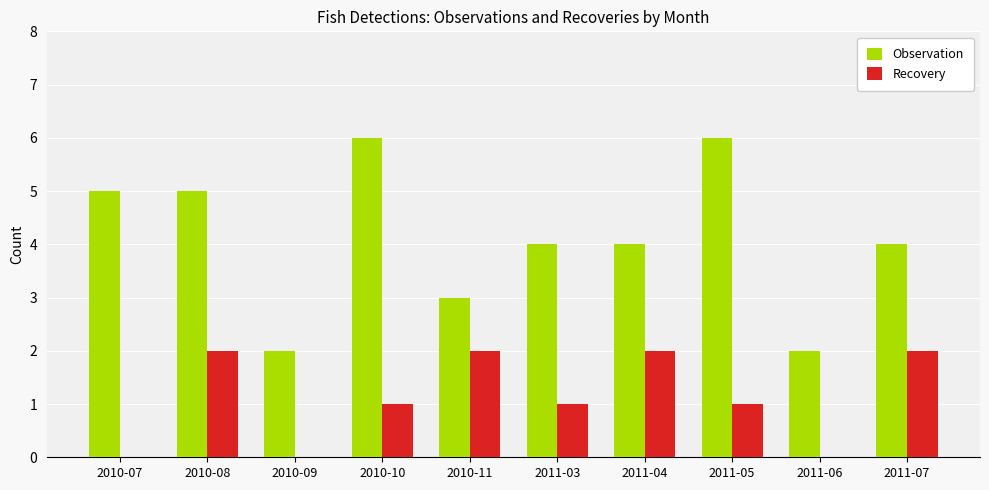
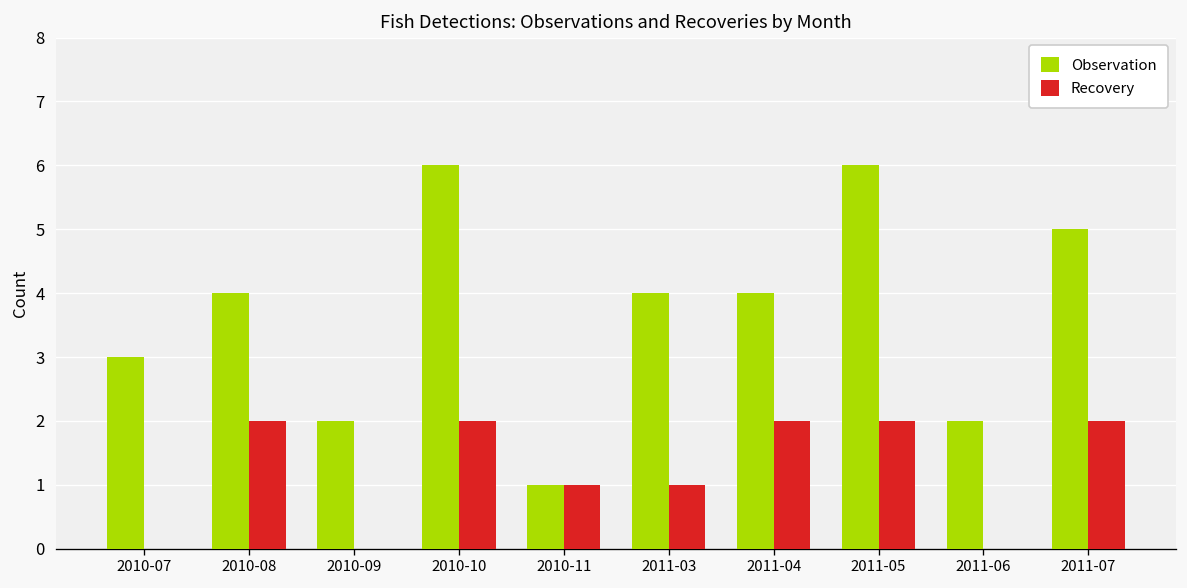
  {
    "Observation": {
-     "2010-07": 5,
-     "2010-08": 5,
+     "2010-07": 3,
+     "2010-08": 4,
      "2010-09": 2,
      "2010-10": 6,
-     "2010-11": 3,
+     "2010-11": 1,
      "2011-03": 4,
      "2011-04": 4,
      "2011-05": 6,
      "2011-06": 2,
-     "2011-07": 4
+     "2011-07": 5
    },
    "Recovery": {
      "2010-07": 0,
      "2010-08": 2,
      "2010-09": 0,
-     "2010-10": 1,
-     "2010-11": 2,
+     "2010-10": 2,
+     "2010-11": 1,
      "2011-03": 1,
      "2011-04": 2,
-     "2011-05": 1,
+     "2011-05": 2,
      "2011-06": 0,
      "2011-07": 2
    }
  }
